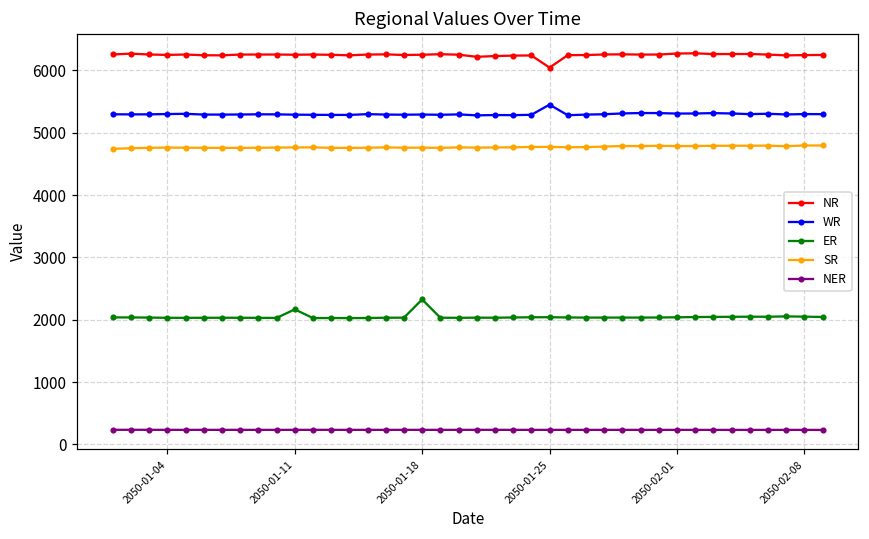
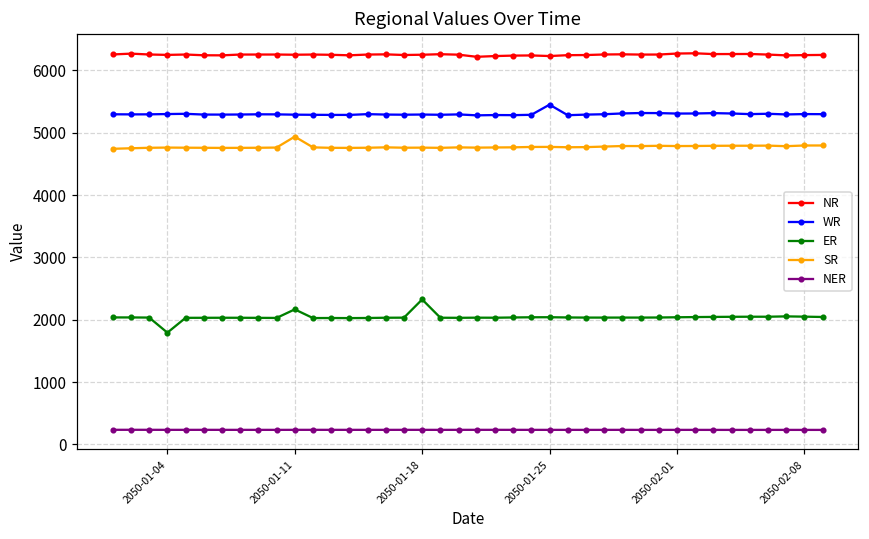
  {
    "NR": {
      "2050-01-04": 6200,
      "2050-01-11": 6300,
      "2050-01-18": 6300,
-     "2050-01-25": 6000,
+     "2050-01-25": 6200,
      "2050-02-01": 6300,
      "2050-02-08": 6200
    },
    "WR": {
      "2050-01-04": 5300,
      "2050-01-11": 5300,
      "2050-01-18": 5300,
      "2050-01-25": 5400,
      "2050-02-01": 5300,
      "2050-02-08": 5300
    },
    "ER": {
-     "2050-01-04": 2000,
+     "2050-01-04": 1800,
      "2050-01-11": 2200,
      "2050-01-18": 2300,
      "2050-01-25": 2000,
      "2050-02-01": 2000,
      "2050-02-08": 2000
    },
    "SR": {
      "2050-01-04": 4800,
-     "2050-01-11": 4800,
+     "2050-01-11": 4900,
      "2050-01-18": 4800,
      "2050-01-25": 4800,
      "2050-02-01": 4800,
      "2050-02-08": 4800
    },
    "NER": {
      "2050-01-04": 200,
      "2050-01-11": 200,
      "2050-01-18": 200,
      "2050-01-25": 200,
      "2050-02-01": 200,
      "2050-02-08": 200
    }
  }
